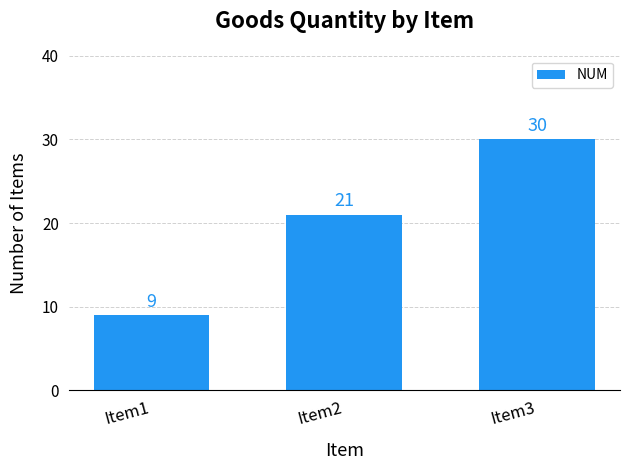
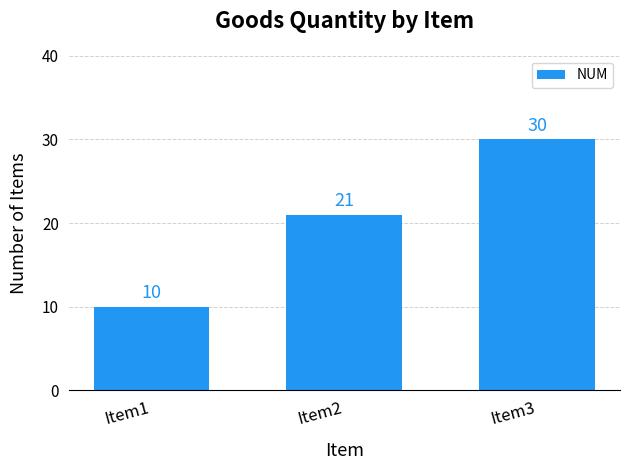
  {
-   "Item1": 9,
+   "Item1": 10,
    "Item2": 21,
    "Item3": 30
  }
